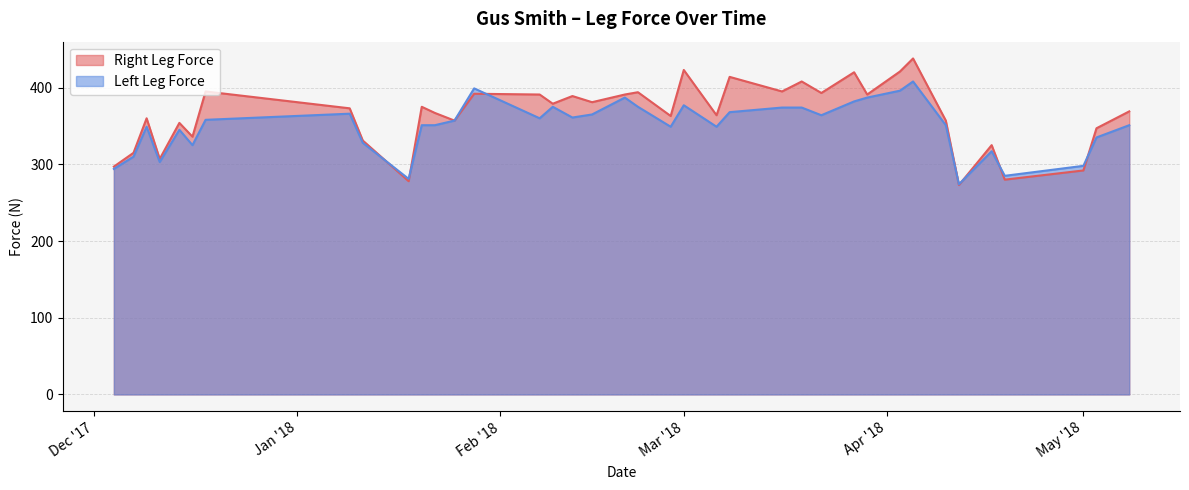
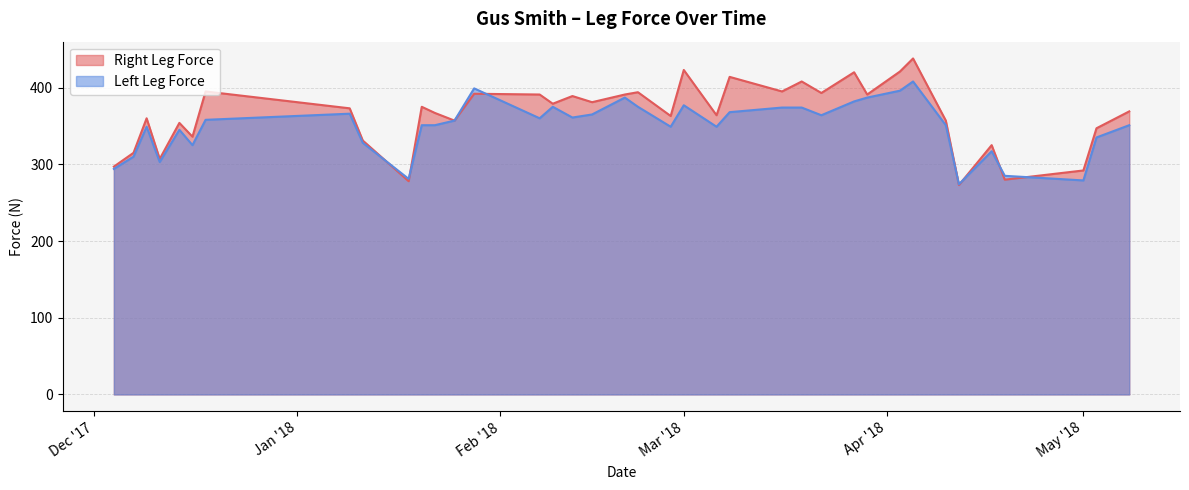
  {
    "Right Leg Force": {
      "Mar '18": 420,
      "May '18": 290
    },
    "Left Leg Force": {
      "Mar '18": 380,
-     "May '18": 300
+     "May '18": 280
    }
  }
